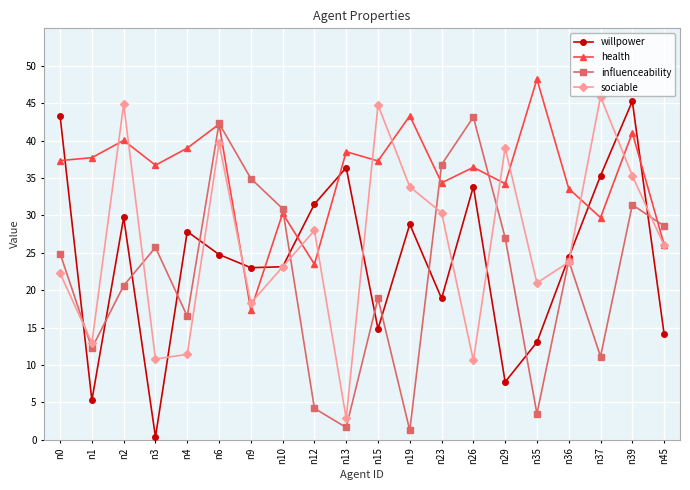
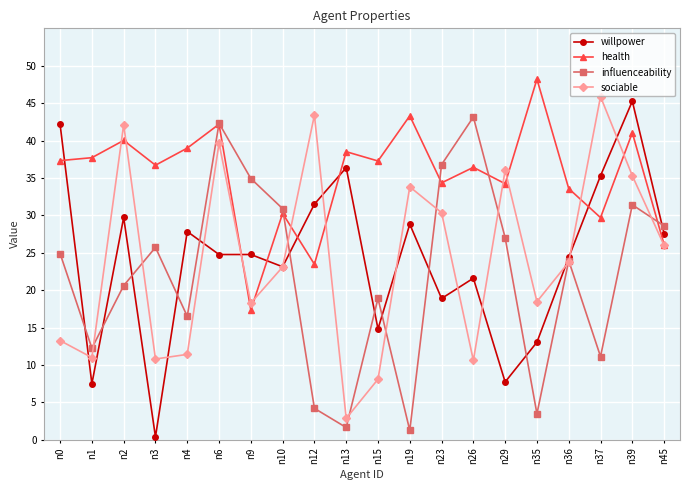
  {
    "willpower": {
-     "n0": 43,
-     "n1": 5,
+     "n0": 42,
+     "n1": 7,
      "n2": 30,
      "n3": 0,
      "n4": 28,
      "n6": 25,
-     "n9": 23,
+     "n9": 25,
      "n12": 32,
      "n13": 36,
      "n15": 15,
      "n19": 29,
      "n23": 19,
-     "n26": 34,
+     "n26": 22,
      "n29": 8,
      "n35": 13,
      "n36": 24,
      "n37": 35,
      "n39": 45,
-     "n45": 14
+     "n45": 28
    },
    "sociable": {
-     "n0": 22,
-     "n1": 13,
-     "n2": 45,
+     "n0": 13,
+     "n1": 11,
+     "n2": 42,
      "n3": 11,
      "n4": 11,
      "n6": 40,
      "n9": 18,
-     "n12": 28,
+     "n12": 43,
      "n13": 3,
-     "n15": 45,
+     "n15": 8,
      "n19": 34,
      "n23": 30,
      "n26": 11,
-     "n29": 39,
-     "n35": 21,
+     "n29": 36,
+     "n35": 18,
      "n37": 46,
      "n39": 35
    }
  }
